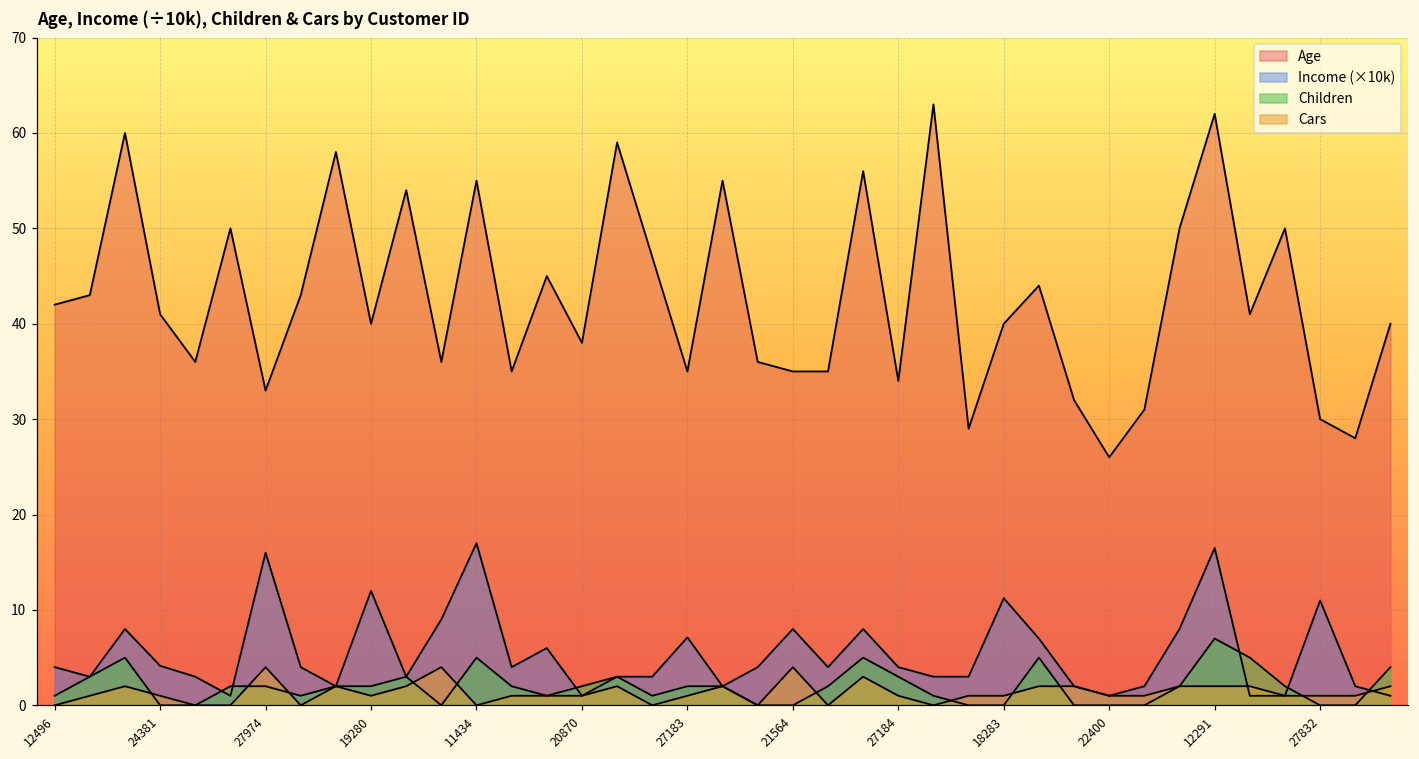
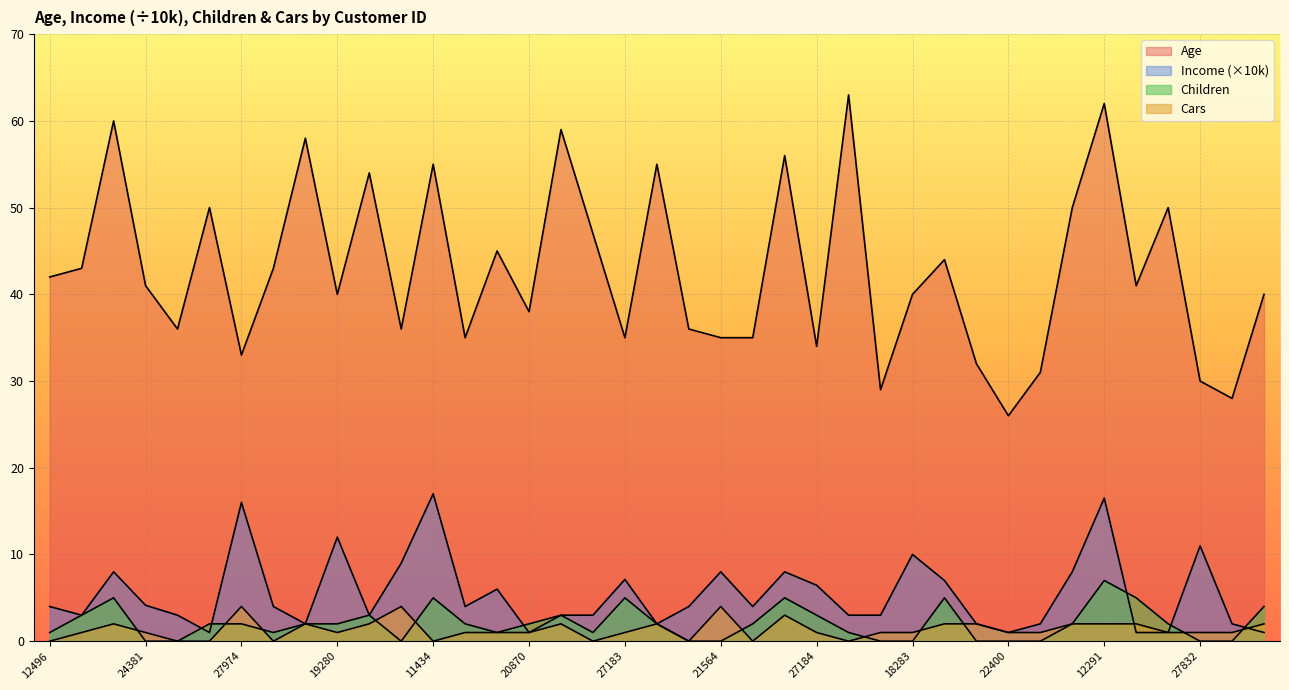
  {
    "Income (×10k)": {
      "12496": 4,
      "24381": 4,
      "27974": 16,
      "19280": 12,
      "11434": 17,
      "27183": 7,
      "21564": 8,
-     "27184": 4,
-     "18283": 11,
+     "27184": 6,
+     "18283": 10,
      "12291": 16,
      "27832": 11
    },
    "Children": {
      "12496": 1,
      "24381": 0,
      "27974": 2,
      "19280": 2,
      "11434": 5,
      "20870": 2,
-     "27183": 2,
+     "27183": 5,
      "21564": 0,
      "27184": 3,
      "18283": 0,
      "22400": 0,
      "12291": 7,
      "27832": 0
    }
  }
